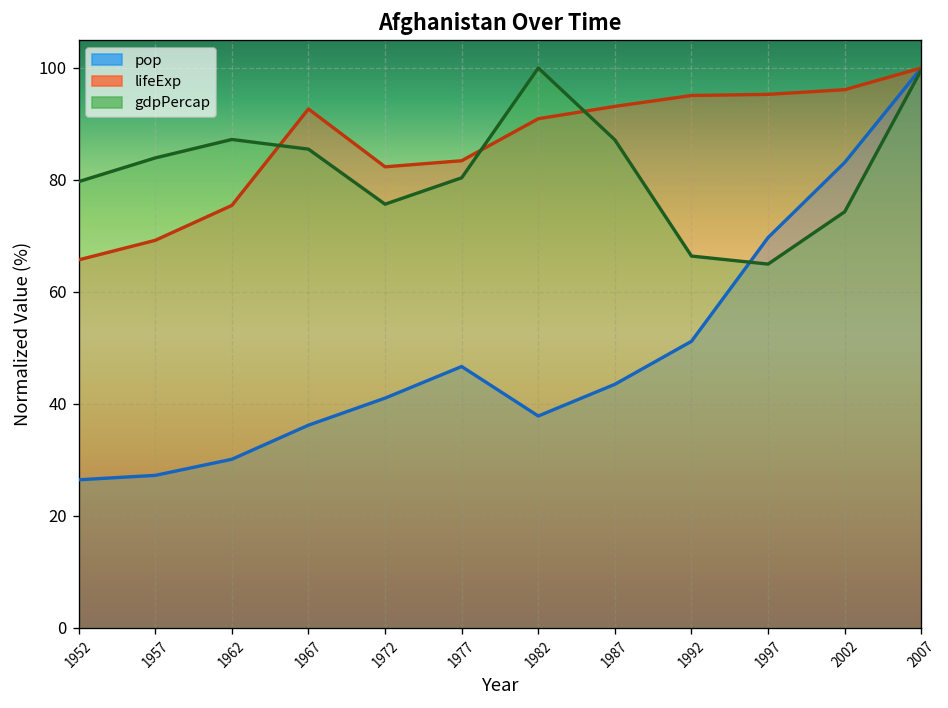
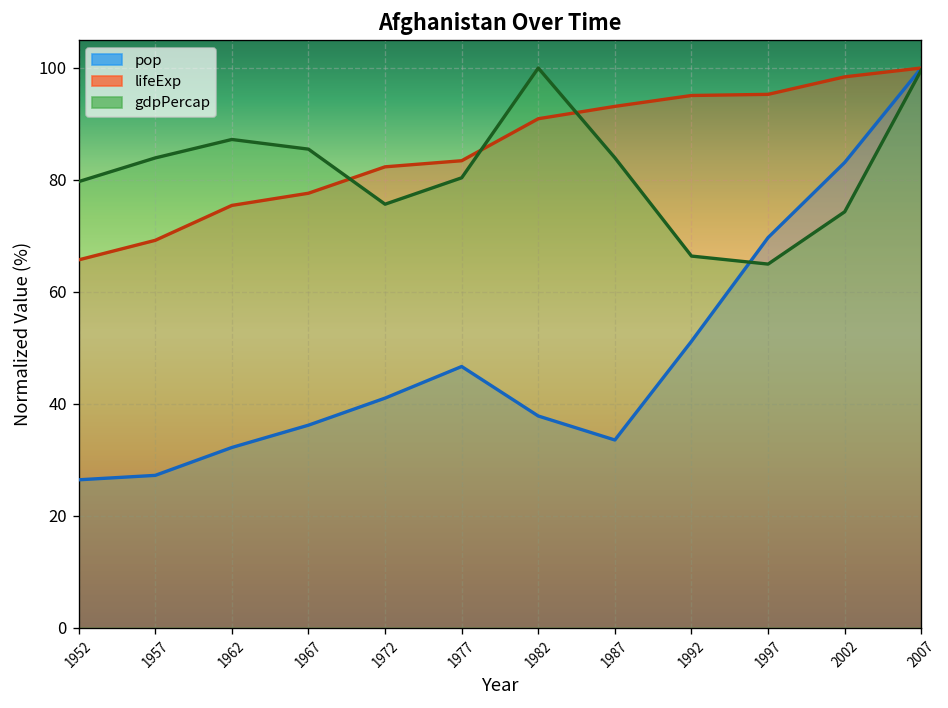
  {
    "pop": {
      "1952": 26,
      "1957": 27,
-     "1962": 30,
+     "1962": 32,
      "1967": 36,
      "1972": 41,
      "1977": 47,
      "1982": 38,
-     "1987": 43,
+     "1987": 34,
      "1992": 51,
      "1997": 70,
      "2002": 83
    },
    "lifeExp": {
      "1952": 66,
      "1957": 69,
      "1962": 75,
-     "1967": 93,
+     "1967": 78,
      "1972": 82,
      "1977": 83,
      "1982": 91,
      "1987": 93,
      "1992": 95,
      "1997": 95,
-     "2002": 96
+     "2002": 98
    },
    "gdpPercap": {
      "1952": 80,
      "1957": 84,
      "1962": 87,
      "1967": 85,
      "1972": 76,
      "1977": 80,
      "1982": 100,
-     "1987": 87,
+     "1987": 84,
      "1992": 66,
      "1997": 65,
      "2002": 74
    }
  }
